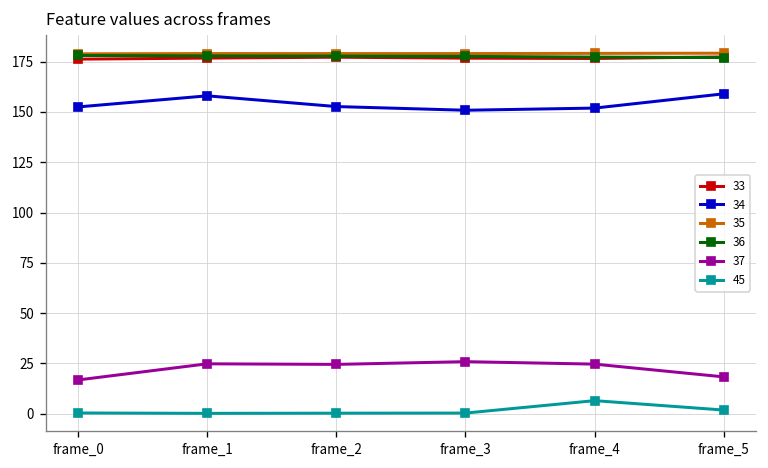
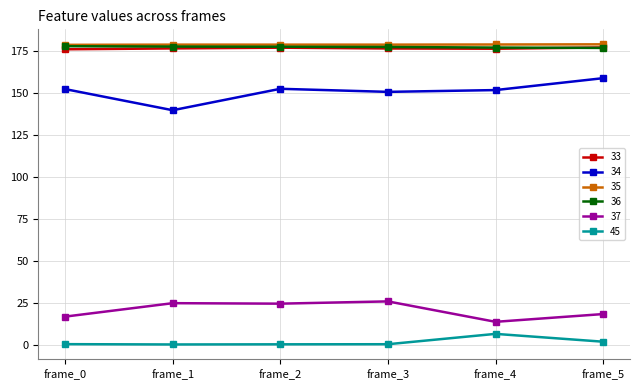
  {
    "33": {
      "frame_0": 176
    },
    "34": {
      "frame_0": 152,
-     "frame_1": 158,
+     "frame_1": 140,
      "frame_2": 153,
      "frame_3": 151,
      "frame_4": 152,
      "frame_5": 159
    },
    "35": {
      "frame_4": 179,
      "frame_5": 179
    },
    "37": {
      "frame_0": 17,
      "frame_1": 25,
      "frame_2": 25,
      "frame_3": 26,
-     "frame_4": 25,
+     "frame_4": 14,
      "frame_5": 18
    },
    "45": {
      "frame_0": 0,
      "frame_1": 0,
      "frame_2": 0,
      "frame_3": 0,
      "frame_4": 7,
      "frame_5": 2
    }
  }
